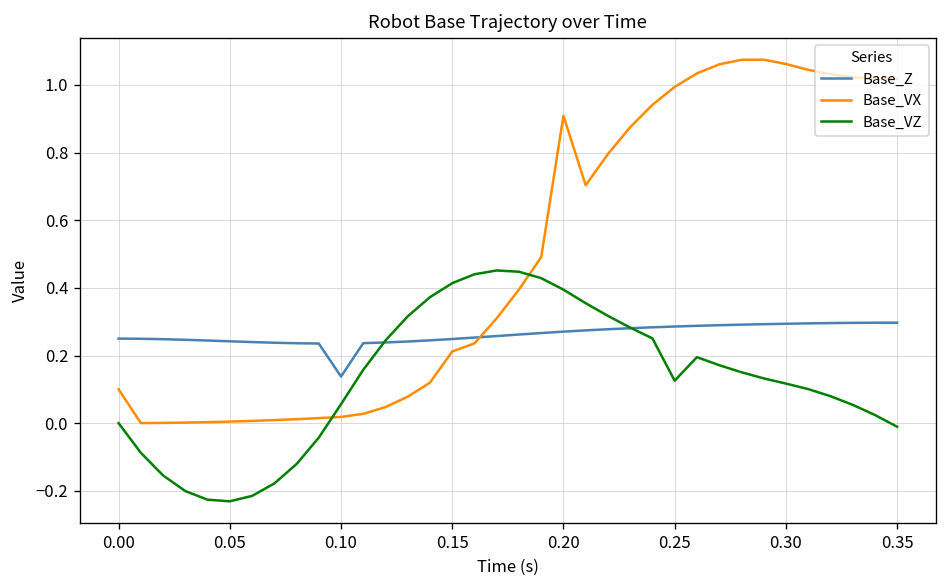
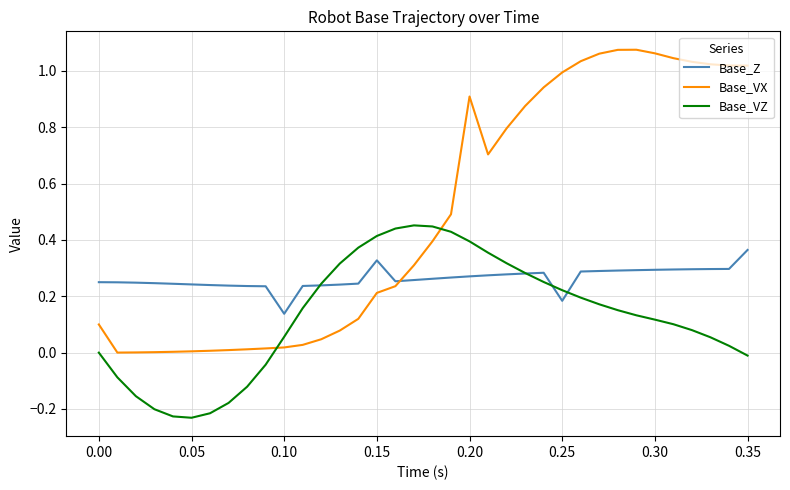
  {
    "Base_Z": {
      "0.00": 0.25,
      "0.05": 0.24,
      "0.10": 0.14,
-     "0.15": 0.25,
+     "0.15": 0.33,
      "0.20": 0.27,
-     "0.25": 0.29,
+     "0.25": 0.18,
      "0.30": 0.29,
-     "0.35": 0.30
+     "0.35": 0.36
    },
    "Base_VX": {
      "0.00": 0.10,
      "0.05": 0.00,
      "0.10": 0.02,
      "0.15": 0.21,
      "0.20": 0.91,
      "0.25": 0.99,
      "0.30": 1.06
    },
    "Base_VZ": {
      "0.00": 0.00,
      "0.05": -0.23,
      "0.10": 0.06,
      "0.15": 0.41,
      "0.20": 0.39,
-     "0.25": 0.13,
+     "0.25": 0.22,
      "0.30": 0.12,
      "0.35": -0.01
    }
  }
